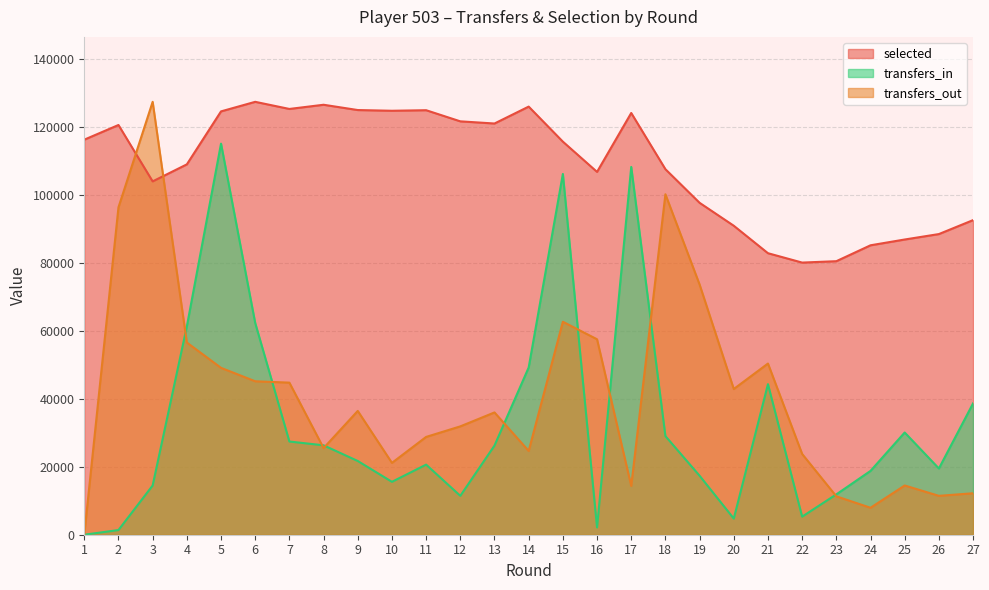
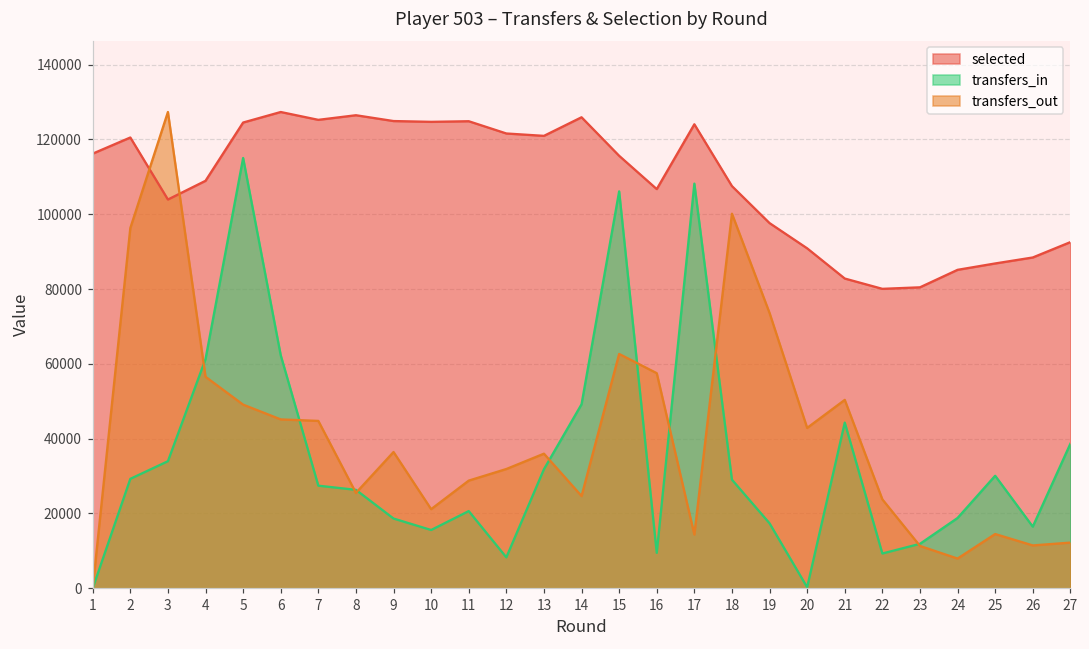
  {
    "transfers_in": {
-     "2": 1000,
-     "3": 14000,
+     "2": 29000,
+     "3": 34000,
      "4": 61000,
      "5": 115000,
      "6": 62000,
      "7": 27000,
      "8": 26000,
-     "9": 22000,
+     "9": 19000,
      "10": 16000,
      "11": 21000,
-     "12": 11000,
-     "13": 26000,
+     "12": 8000,
+     "13": 32000,
      "14": 49000,
      "15": 106000,
-     "16": 2000,
+     "16": 9000,
      "17": 108000,
      "18": 29000,
      "19": 17000,
-     "20": 5000,
+     "20": 0,
      "21": 44000,
-     "22": 5000,
+     "22": 9000,
      "24": 19000,
      "25": 30000,
-     "26": 19000,
+     "26": 16000,
      "27": 39000
    }
  }
